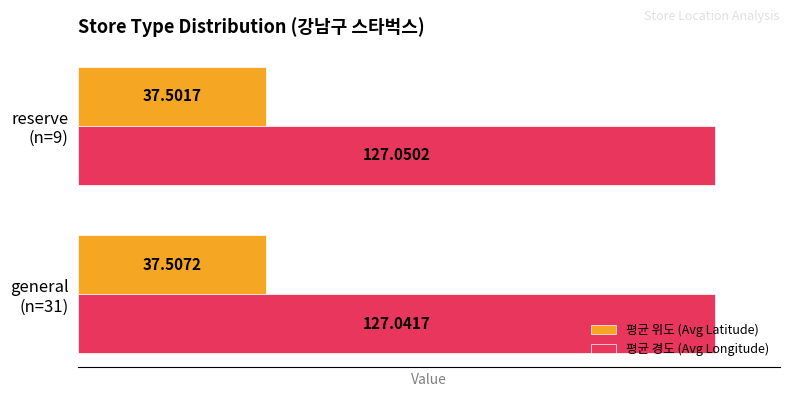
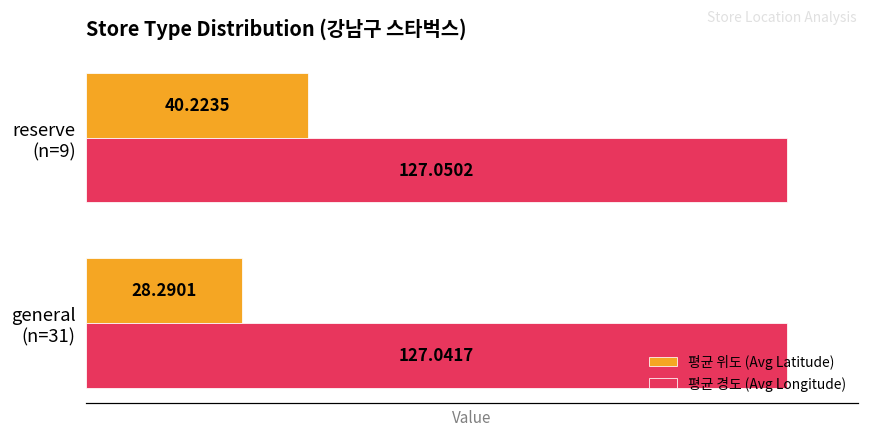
  {
    "평균 위도 (Avg Latitude)": {
-     "reserve (n=9)": 37.5017,
-     "general (n=31)": 37.5072
+     "reserve (n=9)": 40.2235,
+     "general (n=31)": 28.2901
    },
    "평균 경도 (Avg Longitude)": {
      "reserve (n=9)": 127.0502,
      "general (n=31)": 127.0417
    }
  }
